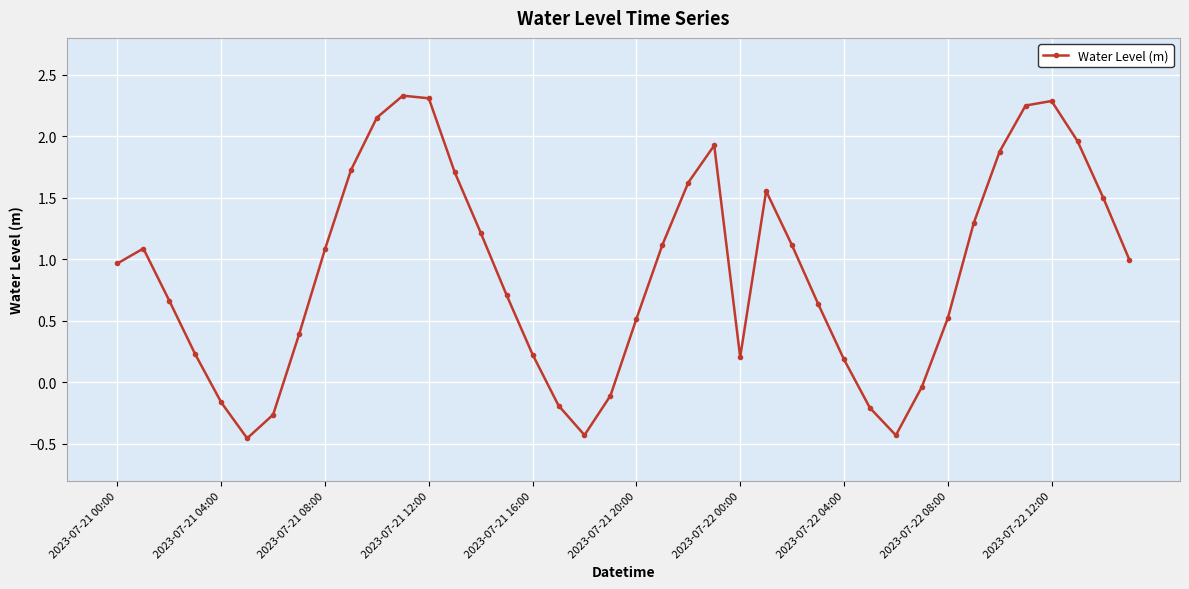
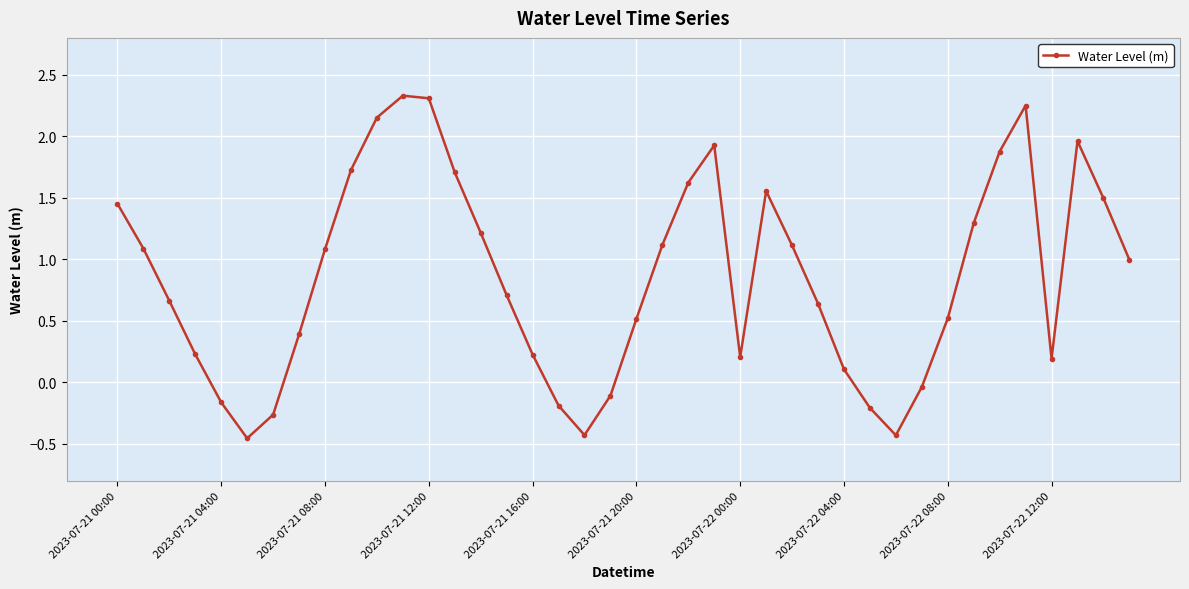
  {
-   "2023-07-21 00:00": 0.97,
+   "2023-07-21 00:00": 1.45,
    "2023-07-21 04:00": -0.16,
    "2023-07-21 08:00": 1.08,
    "2023-07-21 12:00": 2.31,
    "2023-07-21 16:00": 0.23,
    "2023-07-21 20:00": 0.52,
    "2023-07-22 00:00": 0.21,
-   "2023-07-22 04:00": 0.19,
+   "2023-07-22 04:00": 0.11,
    "2023-07-22 08:00": 0.52,
-   "2023-07-22 12:00": 2.29
+   "2023-07-22 12:00": 0.19
  }
